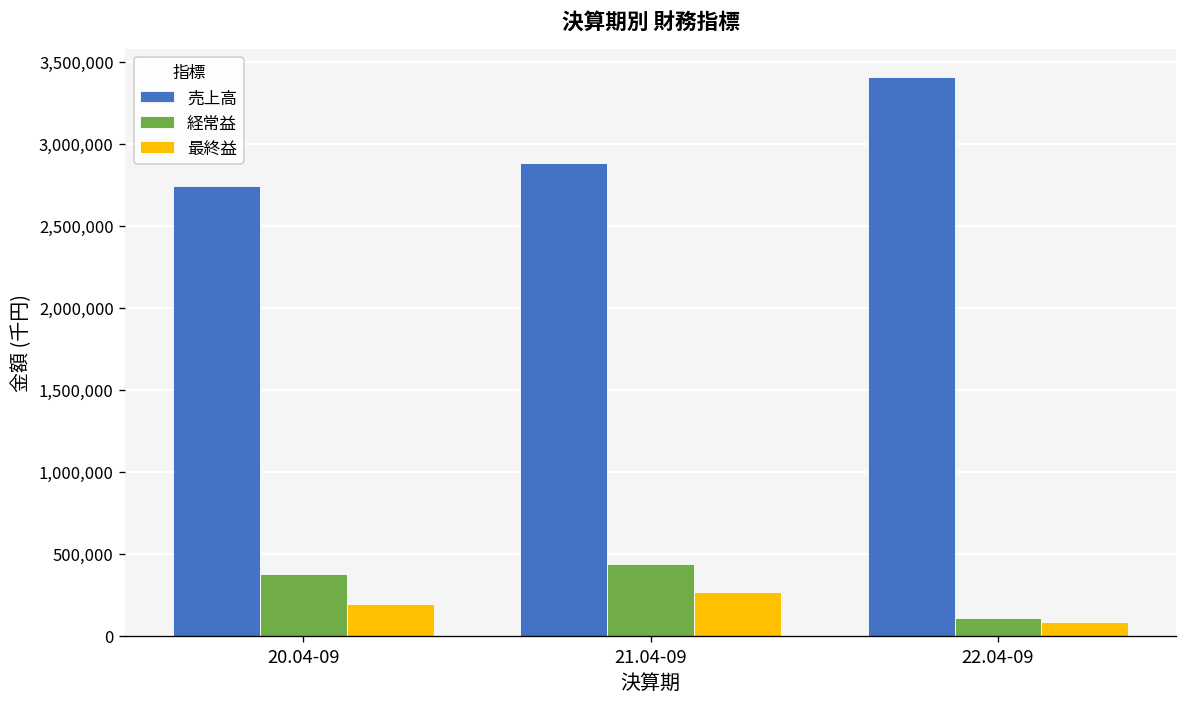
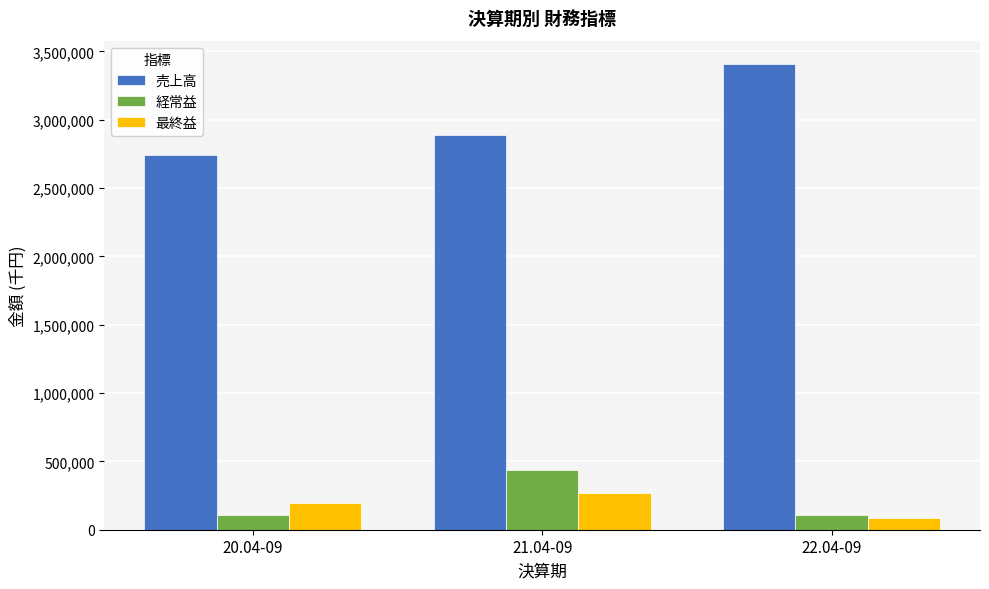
  {
    "売上高": {
      "20.04-09": "2,740,000",
      "21.04-09": "2,890,000",
      "22.04-09": "3,410,000"
    },
    "経常益": {
-     "20.04-09": "380,000",
+     "20.04-09": "110,000",
      "21.04-09": "440,000",
      "22.04-09": "110,000"
    },
    "最終益": {
      "20.04-09": "190,000",
      "21.04-09": "270,000",
      "22.04-09": "90,000"
    }
  }
